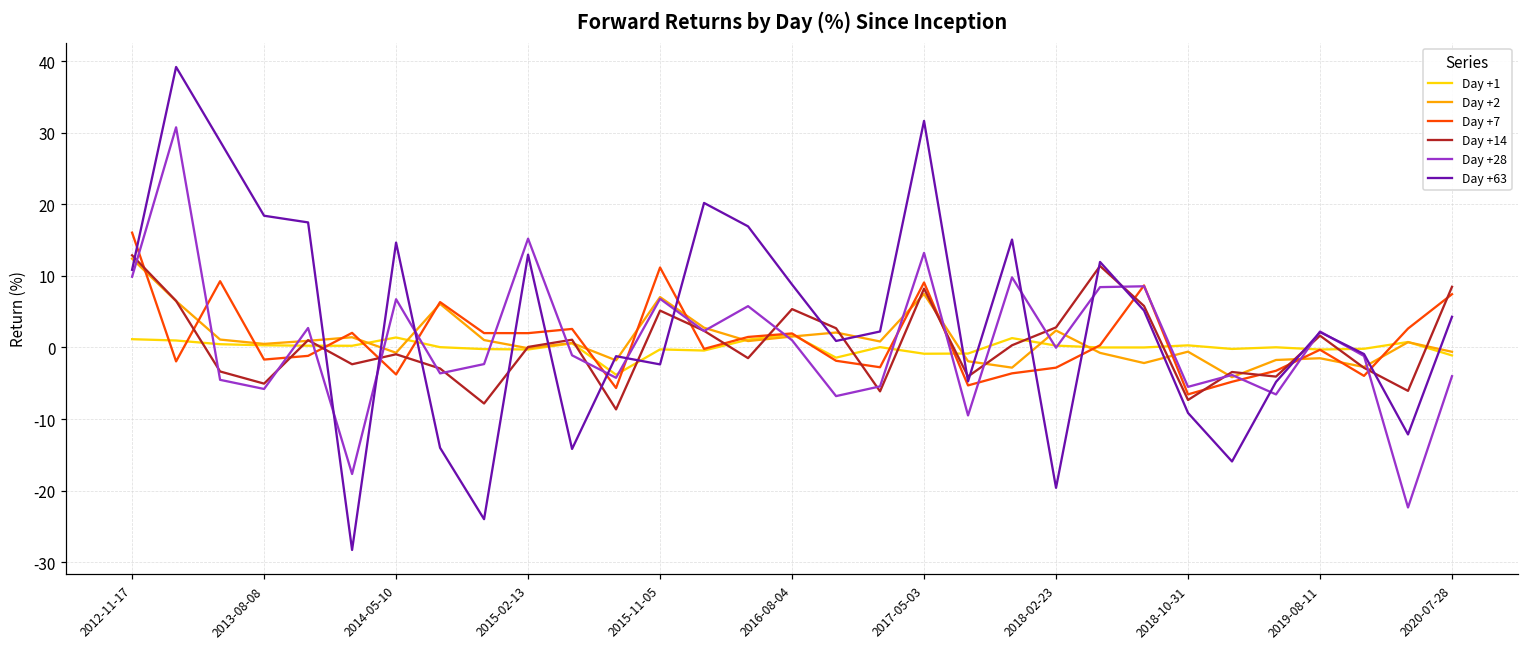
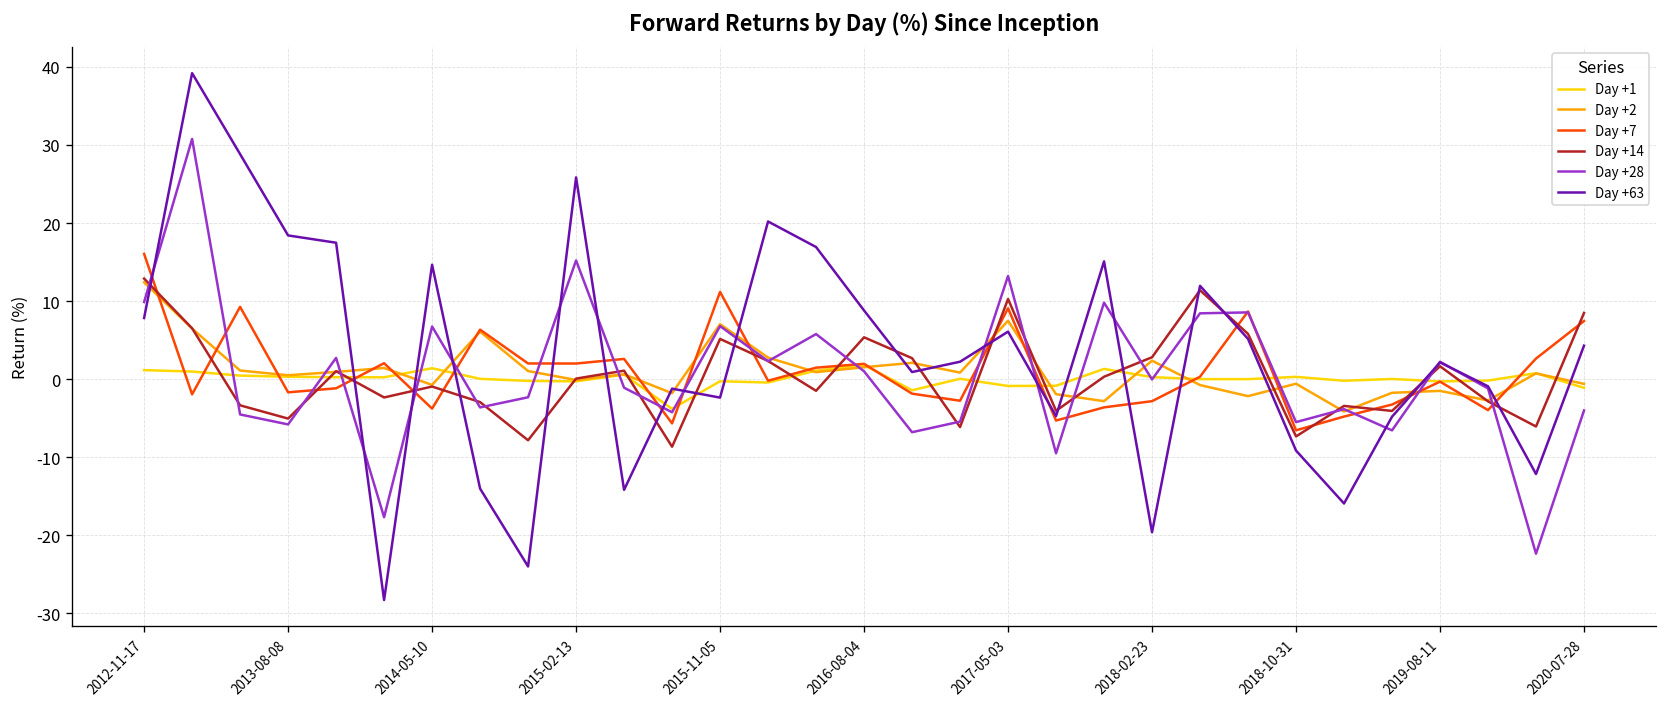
  {
    "Day +7": {
      "2012-11-17": 16,
      "2013-08-08": -2,
      "2014-05-10": -4,
      "2015-02-13": 2,
      "2015-11-05": 11,
      "2017-05-03": 9,
      "2018-02-23": -3,
      "2018-10-31": -7,
      "2020-07-28": 7
    },
    "Day +14": {
      "2012-11-17": 13,
      "2013-08-08": -5,
      "2015-11-05": 5,
      "2016-08-04": 5,
-     "2017-05-03": 8,
+     "2017-05-03": 10,
      "2018-02-23": 3,
      "2018-10-31": -7,
      "2019-08-11": 2,
      "2020-07-28": 8
    },
    "Day +28": {
      "2012-11-17": 10,
      "2013-08-08": -6,
      "2014-05-10": 7,
      "2015-02-13": 15,
      "2016-08-04": 1,
      "2017-05-03": 13,
      "2018-10-31": -6,
      "2020-07-28": -4
    },
    "Day +63": {
-     "2012-11-17": 11,
+     "2012-11-17": 8,
      "2013-08-08": 18,
      "2014-05-10": 15,
-     "2015-02-13": 13,
+     "2015-02-13": 26,
      "2015-11-05": -2,
      "2016-08-04": 9,
-     "2017-05-03": 32,
+     "2017-05-03": 6,
      "2018-02-23": -20,
      "2018-10-31": -9,
      "2020-07-28": 4
    }
  }
